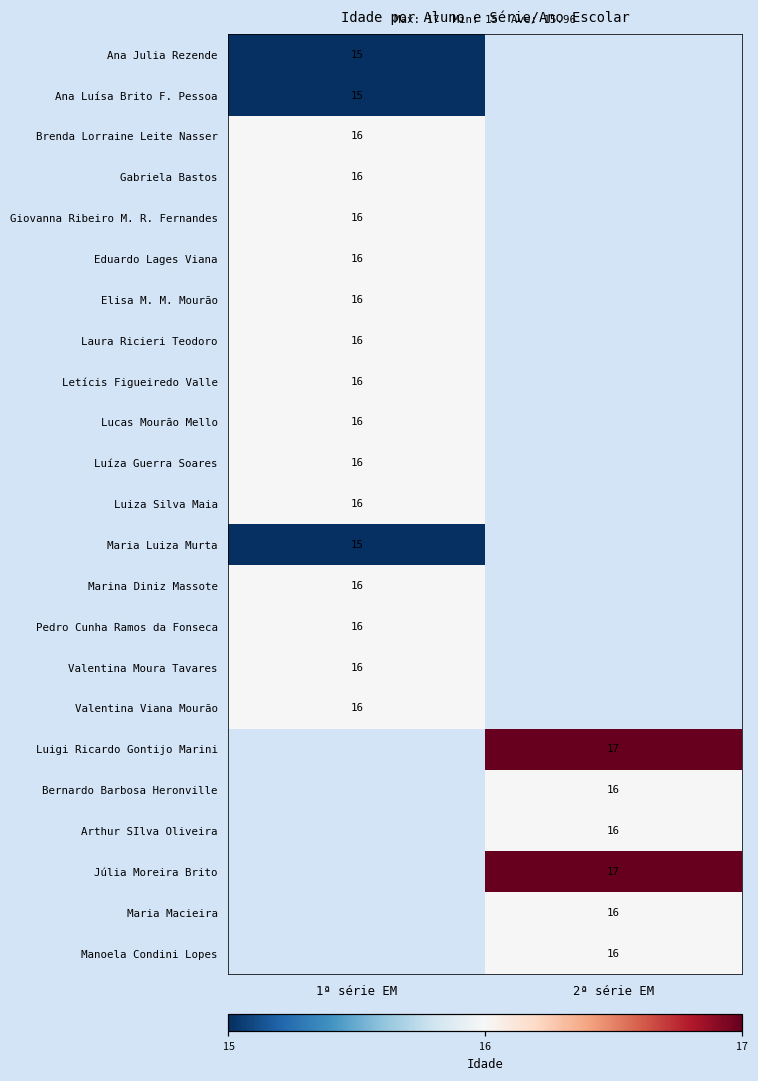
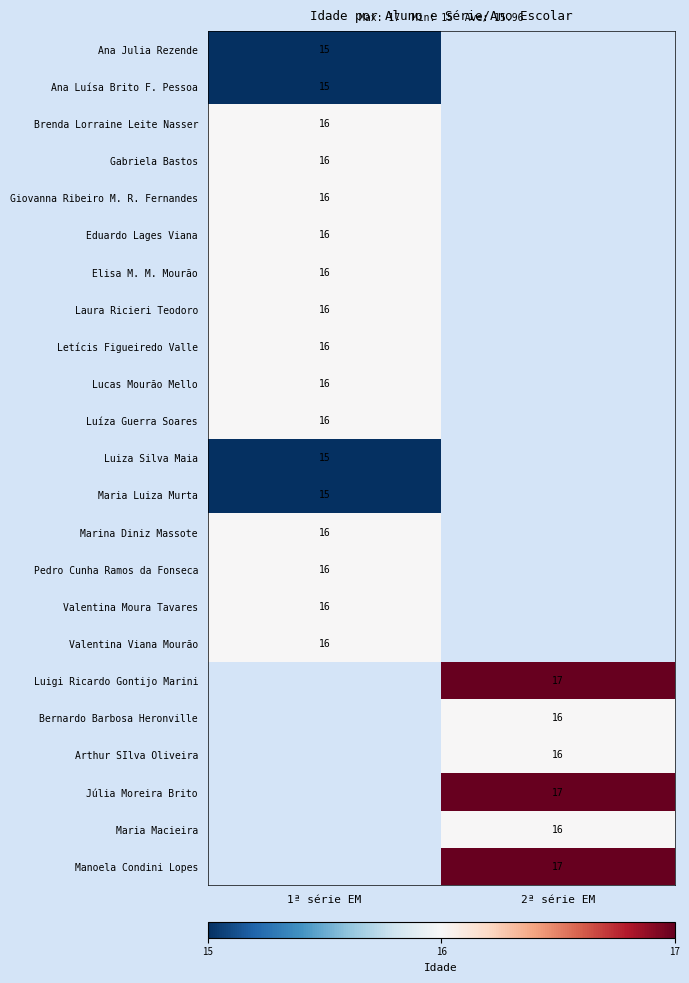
  {
    "Ana Julia Rezende": {
      "1ª série EM": 15
    },
    "Ana Luísa Brito F. Pessoa": {
      "1ª série EM": 15
    },
    "Brenda Lorraine Leite Nasser": {
      "1ª série EM": 16
    },
    "Gabriela Bastos": {
      "1ª série EM": 16
    },
    "Giovanna Ribeiro M. R. Fernandes": {
      "1ª série EM": 16
    },
    "Eduardo Lages Viana": {
      "1ª série EM": 16
    },
    "Elisa M. M. Mourão": {
      "1ª série EM": 16
    },
    "Laura Ricieri Teodoro": {
      "1ª série EM": 16
    },
    "Letícis Figueiredo Valle": {
      "1ª série EM": 16
    },
    "Lucas Mourão Mello": {
      "1ª série EM": 16
    },
    "Luíza Guerra Soares": {
      "1ª série EM": 16
    },
    "Luiza Silva Maia": {
-     "1ª série EM": 16
+     "1ª série EM": 15
    },
    "Maria Luiza Murta": {
      "1ª série EM": 15
    },
    "Marina Diniz Massote": {
      "1ª série EM": 16
    },
    "Pedro Cunha Ramos da Fonseca": {
      "1ª série EM": 16
    },
    "Valentina Moura Tavares": {
      "1ª série EM": 16
    },
    "Valentina Viana Mourão": {
      "1ª série EM": 16
    },
    "Luigi Ricardo Gontijo Marini": {
      "2ª série EM": 17
    },
    "Bernardo Barbosa Heronville": {
      "2ª série EM": 16
    },
    "Arthur SIlva Oliveira": {
      "2ª série EM": 16
    },
    "Júlia Moreira Brito": {
      "2ª série EM": 17
    },
    "Maria Macieira": {
      "2ª série EM": 16
    },
    "Manoela Condini Lopes": {
-     "2ª série EM": 16
+     "2ª série EM": 17
    }
  }
